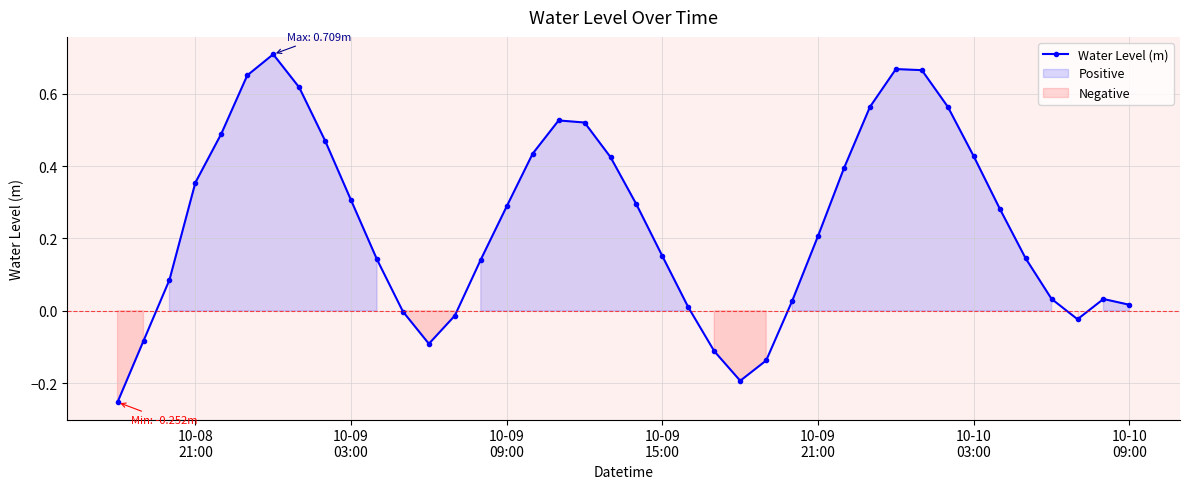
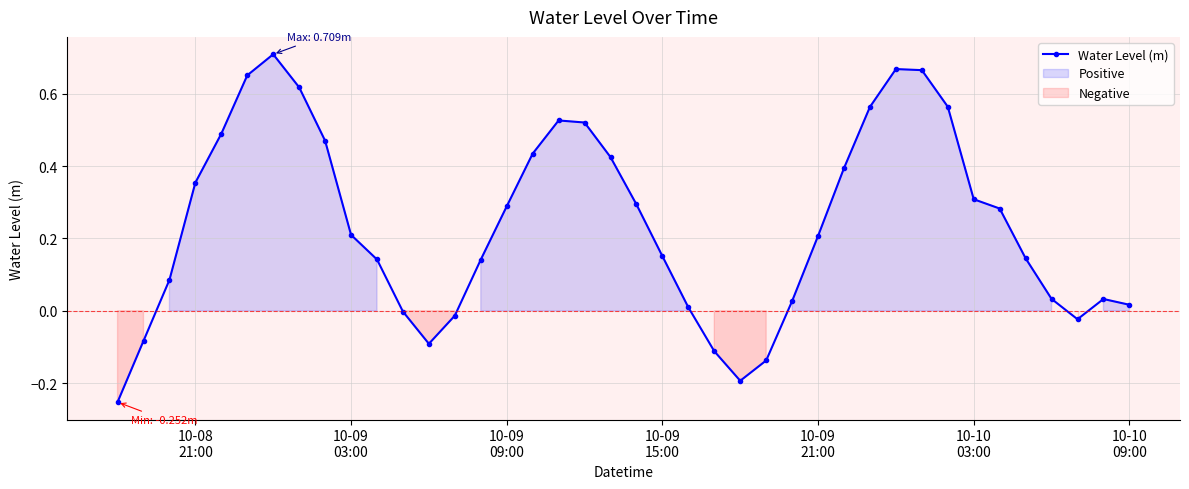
  {
    "10-08 21:00": 0.35,
-   "10-09 03:00": 0.31,
+   "10-09 03:00": 0.21,
    "10-09 09:00": 0.29,
    "10-09 15:00": 0.15,
    "10-09 21:00": 0.21,
-   "10-10 03:00": 0.43,
+   "10-10 03:00": 0.31,
    "10-10 09:00": 0.02
  }
